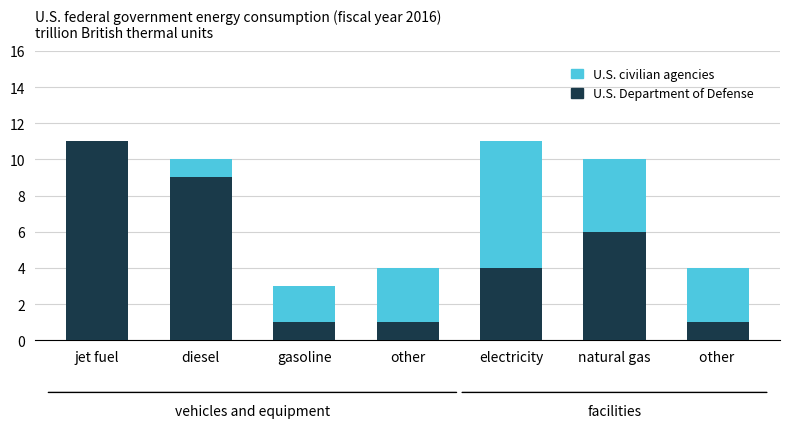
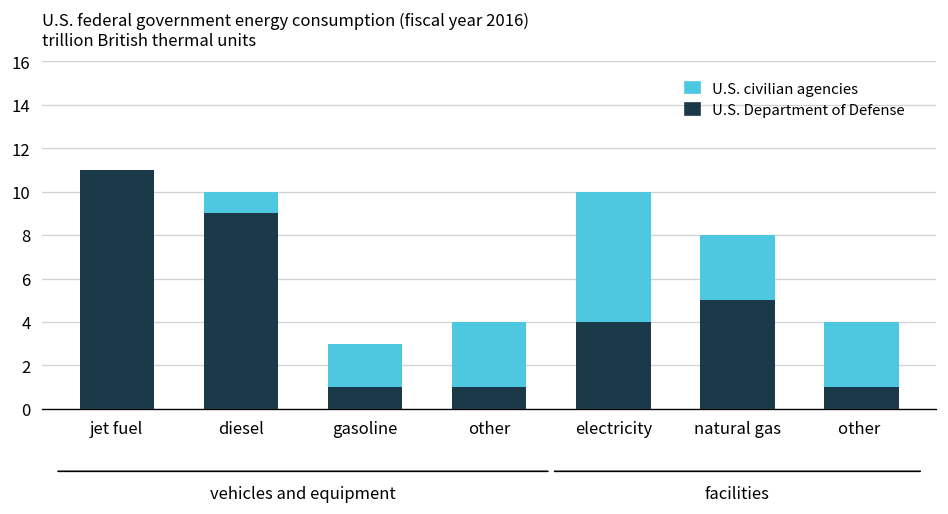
  {
    "U.S. Department of Defense": {
      "jet fuel": 11,
      "diesel": 9,
      "gasoline": 1,
      "electricity": 4,
-     "natural gas": 6
+     "natural gas": 5
    },
    "U.S. civilian agencies": {
      "jet fuel": 0,
      "diesel": 1,
      "gasoline": 2,
-     "electricity": 7,
-     "natural gas": 4
+     "electricity": 6,
+     "natural gas": 3
    }
  }
